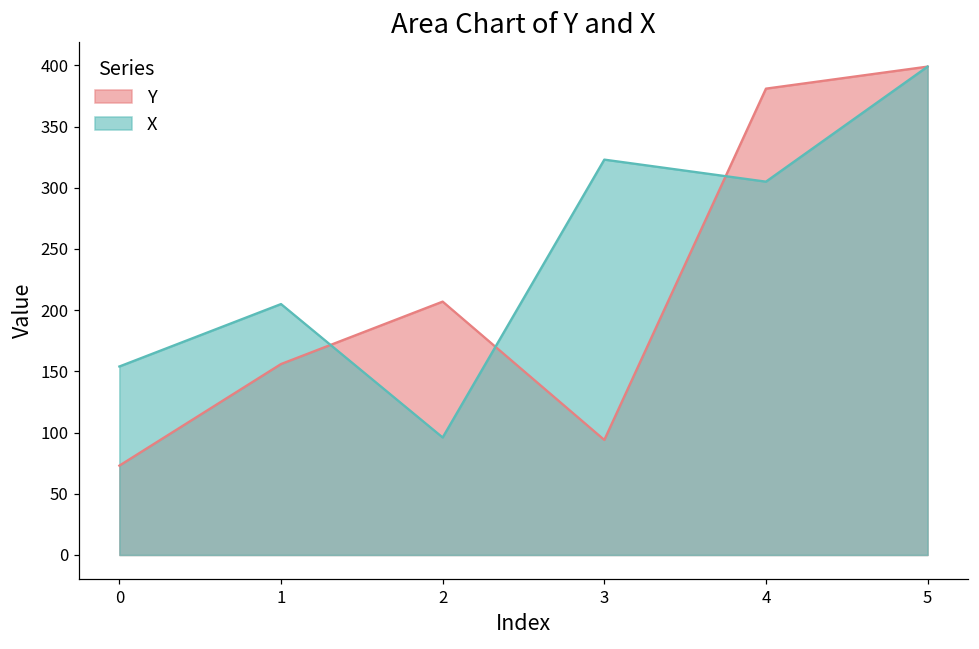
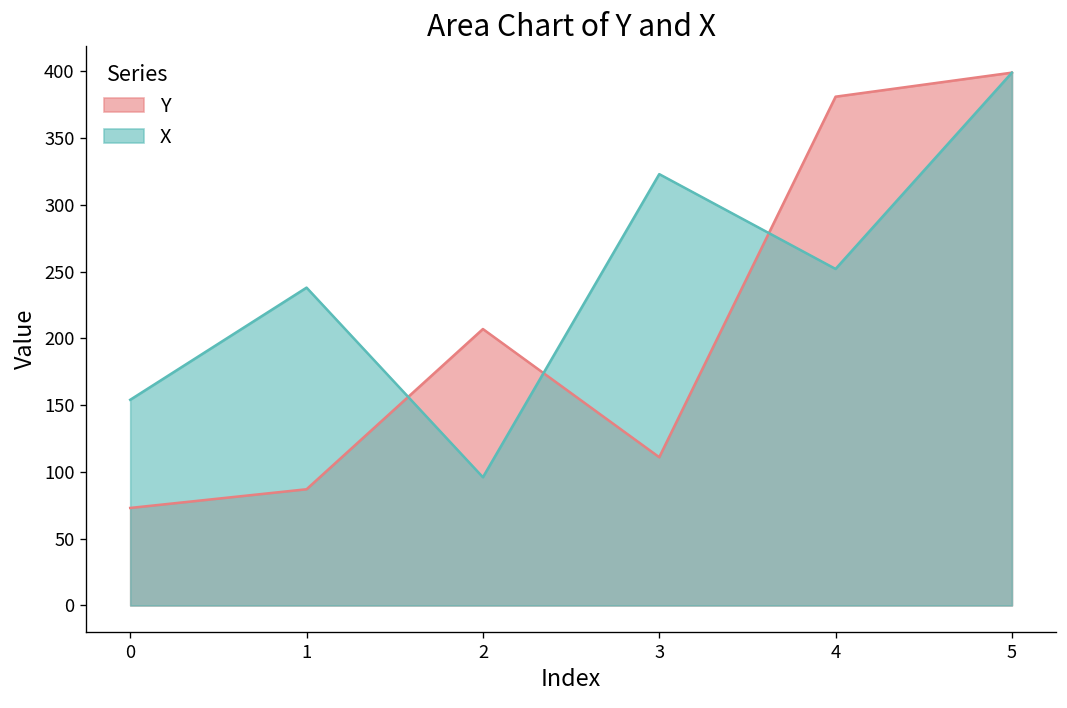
  {
    "Y": {
      "0": 73,
-     "1": 156,
+     "1": 87,
      "2": 207,
-     "3": 94,
+     "3": 111,
      "4": 381
    },
    "X": {
      "0": 154,
-     "1": 205,
+     "1": 238,
      "2": 96,
      "3": 323,
-     "4": 305
+     "4": 252
    }
  }
